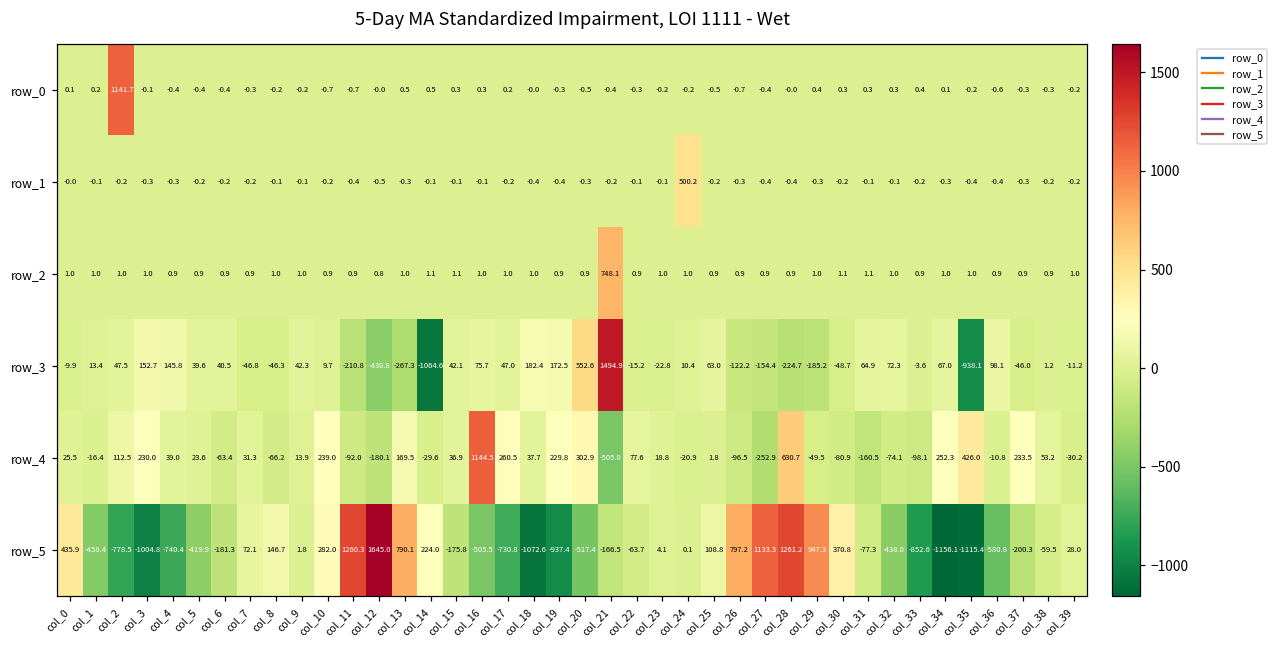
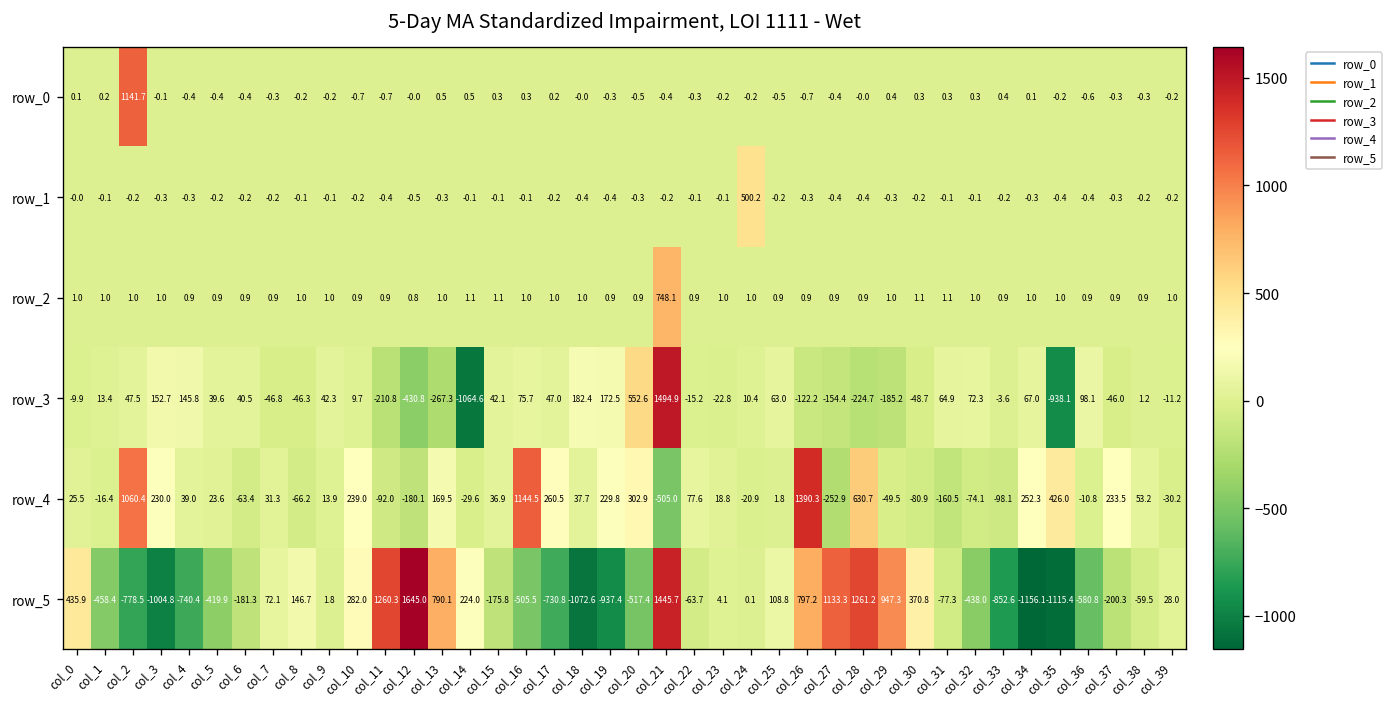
  {
    "row_4": {
      "col_0": 25.5,
      "col_1": -16.4,
-     "col_2": 112.5,
+     "col_2": 1060.4,
      "col_3": 230.0,
      "col_4": 39.0,
      "col_5": 23.6,
      "col_6": -63.4,
      "col_7": 31.3,
      "col_8": -66.2,
      "col_9": 13.9,
      "col_10": 239.0,
      "col_11": -92.0,
      "col_12": -180.1,
      "col_13": 169.5,
      "col_14": -29.6,
      "col_15": 36.9,
      "col_16": 1144.5,
      "col_17": 260.5,
      "col_18": 37.7,
      "col_19": 229.8,
      "col_20": 302.9,
      "col_21": -505.0,
      "col_22": 77.6,
      "col_23": 18.8,
      "col_24": -20.9,
      "col_25": 1.8,
-     "col_26": -96.5,
+     "col_26": 1390.3,
      "col_27": -252.9,
      "col_28": 630.7,
      "col_29": -49.5,
      "col_30": -80.9,
      "col_31": -160.5,
      "col_32": -74.1,
      "col_33": -98.1,
      "col_34": 252.3,
      "col_35": 426.0,
      "col_36": -10.8,
      "col_37": 233.5,
      "col_38": 53.2,
      "col_39": -30.2
    },
    "row_5": {
      "col_0": 435.9,
      "col_1": -458.4,
      "col_2": -778.5,
      "col_3": -1004.8,
      "col_4": -740.4,
      "col_5": -419.9,
      "col_6": -181.3,
      "col_7": 72.1,
      "col_8": 146.7,
      "col_9": 1.8,
      "col_10": 282.0,
      "col_11": 1260.3,
      "col_12": 1645.0,
      "col_13": 790.1,
      "col_14": 224.0,
      "col_15": -175.8,
      "col_16": -505.5,
      "col_17": -730.8,
      "col_18": -1072.6,
      "col_19": -937.4,
      "col_20": -517.4,
-     "col_21": -166.5,
+     "col_21": 1445.7,
      "col_22": -63.7,
      "col_23": 4.1,
      "col_24": 0.1,
      "col_25": 108.8,
      "col_26": 797.2,
      "col_27": 1133.3,
      "col_28": 1261.2,
      "col_29": 947.3,
      "col_30": 370.8,
      "col_31": -77.3,
      "col_32": -438.0,
      "col_33": -852.6,
      "col_34": -1156.1,
      "col_35": -1115.4,
      "col_36": -580.8,
      "col_37": -200.3,
      "col_38": -59.5,
      "col_39": 28.0
    }
  }
